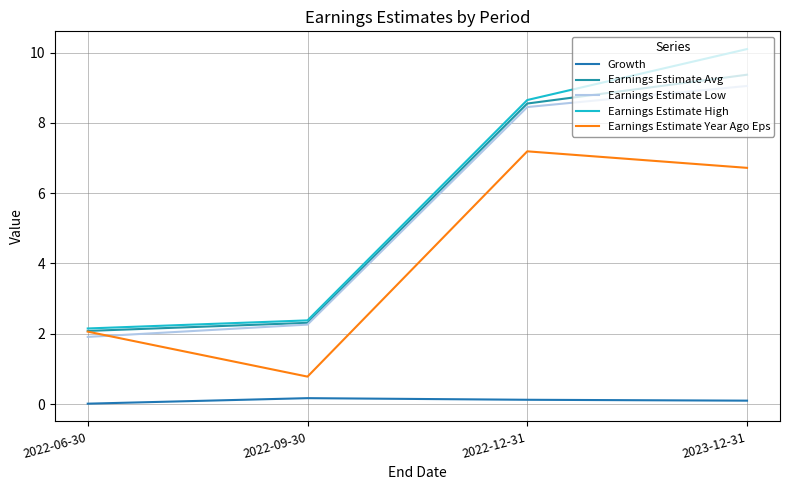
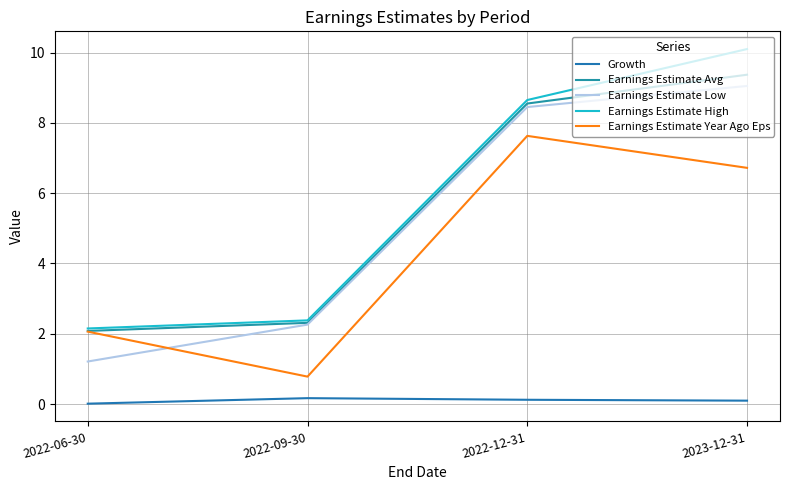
  {
    "Earnings Estimate Low": {
-     "2022-06-30": 1.9,
+     "2022-06-30": 1.2,
      "2022-12-31": 8.5
    },
    "Earnings Estimate Year Ago Eps": {
      "2022-09-30": 0.8,
-     "2022-12-31": 7.2,
+     "2022-12-31": 7.6,
      "2023-12-31": 6.7
    }
  }
